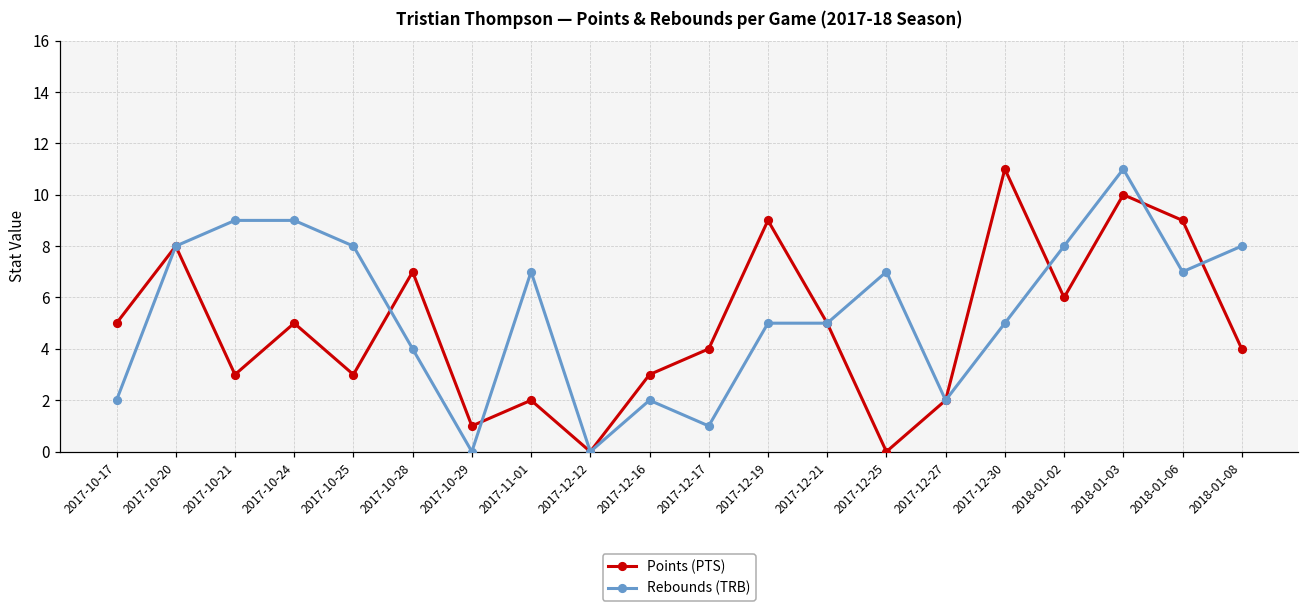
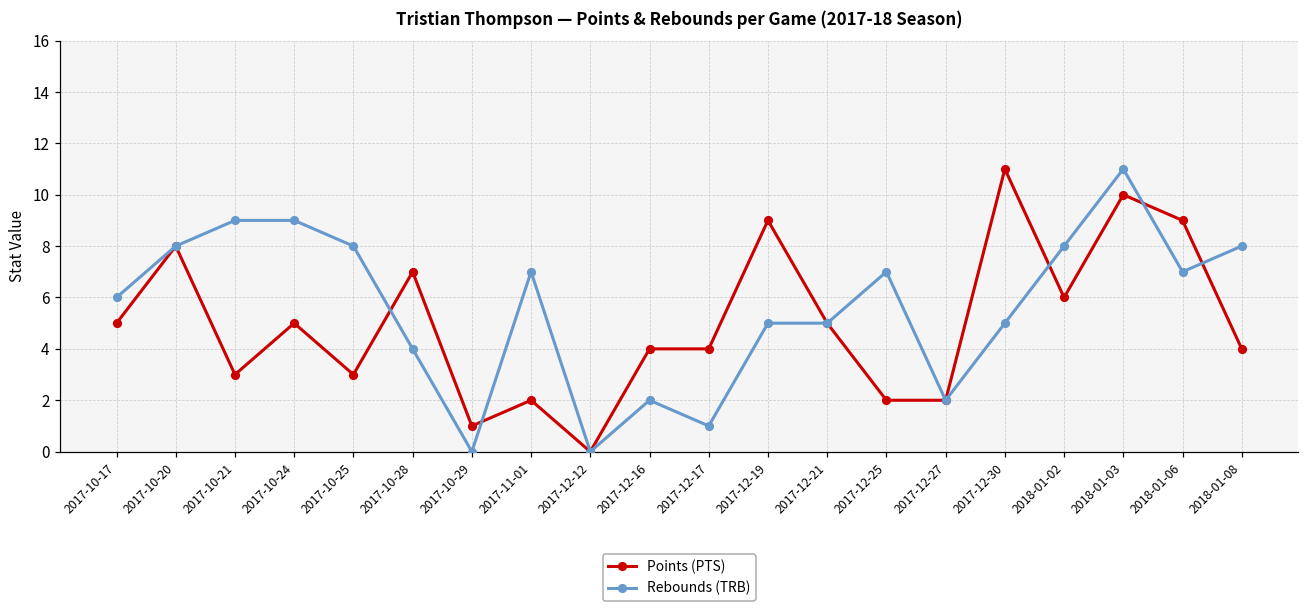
  {
    "Points (PTS)": {
      "2017-10-17": 5,
      "2017-10-21": 3,
      "2017-10-24": 5,
      "2017-10-25": 3,
      "2017-10-28": 7,
      "2017-10-29": 1,
      "2017-11-01": 2,
-     "2017-12-16": 3,
+     "2017-12-16": 4,
      "2017-12-17": 4,
      "2017-12-19": 9,
-     "2017-12-25": 0,
+     "2017-12-25": 2,
      "2017-12-30": 11,
      "2018-01-02": 6,
      "2018-01-03": 10,
      "2018-01-06": 9,
      "2018-01-08": 4
    },
    "Rebounds (TRB)": {
-     "2017-10-17": 2,
+     "2017-10-17": 6,
      "2017-10-21": 9,
      "2017-10-24": 9,
      "2017-10-25": 8,
      "2017-10-28": 4,
      "2017-10-29": 0,
      "2017-11-01": 7,
      "2017-12-16": 2,
      "2017-12-17": 1,
      "2017-12-19": 5,
      "2017-12-25": 7,
      "2017-12-30": 5,
      "2018-01-02": 8,
      "2018-01-03": 11,
      "2018-01-06": 7,
      "2018-01-08": 8
    }
  }
